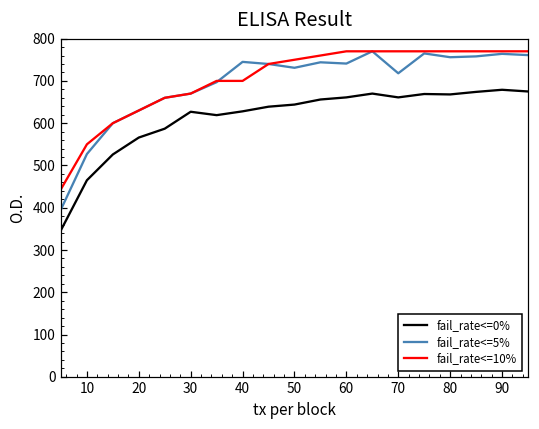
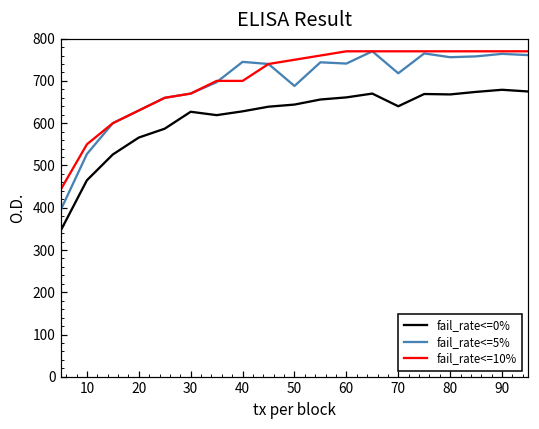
  {
    "fail_rate<=0%": {
      "10": 470,
      "20": 570,
      "30": 630,
      "40": 630,
      "50": 640,
      "60": 660,
-     "70": 660,
+     "70": 640,
      "80": 670,
      "90": 680
    },
    "fail_rate<=5%": {
      "10": 530,
      "40": 750,
-     "50": 730,
+     "50": 690,
      "60": 740,
      "70": 720,
      "80": 760
    },
    "fail_rate<=10%": {
      "10": 550,
      "40": 700,
      "50": 750,
      "60": 770,
      "70": 770,
      "80": 770
    }
  }
